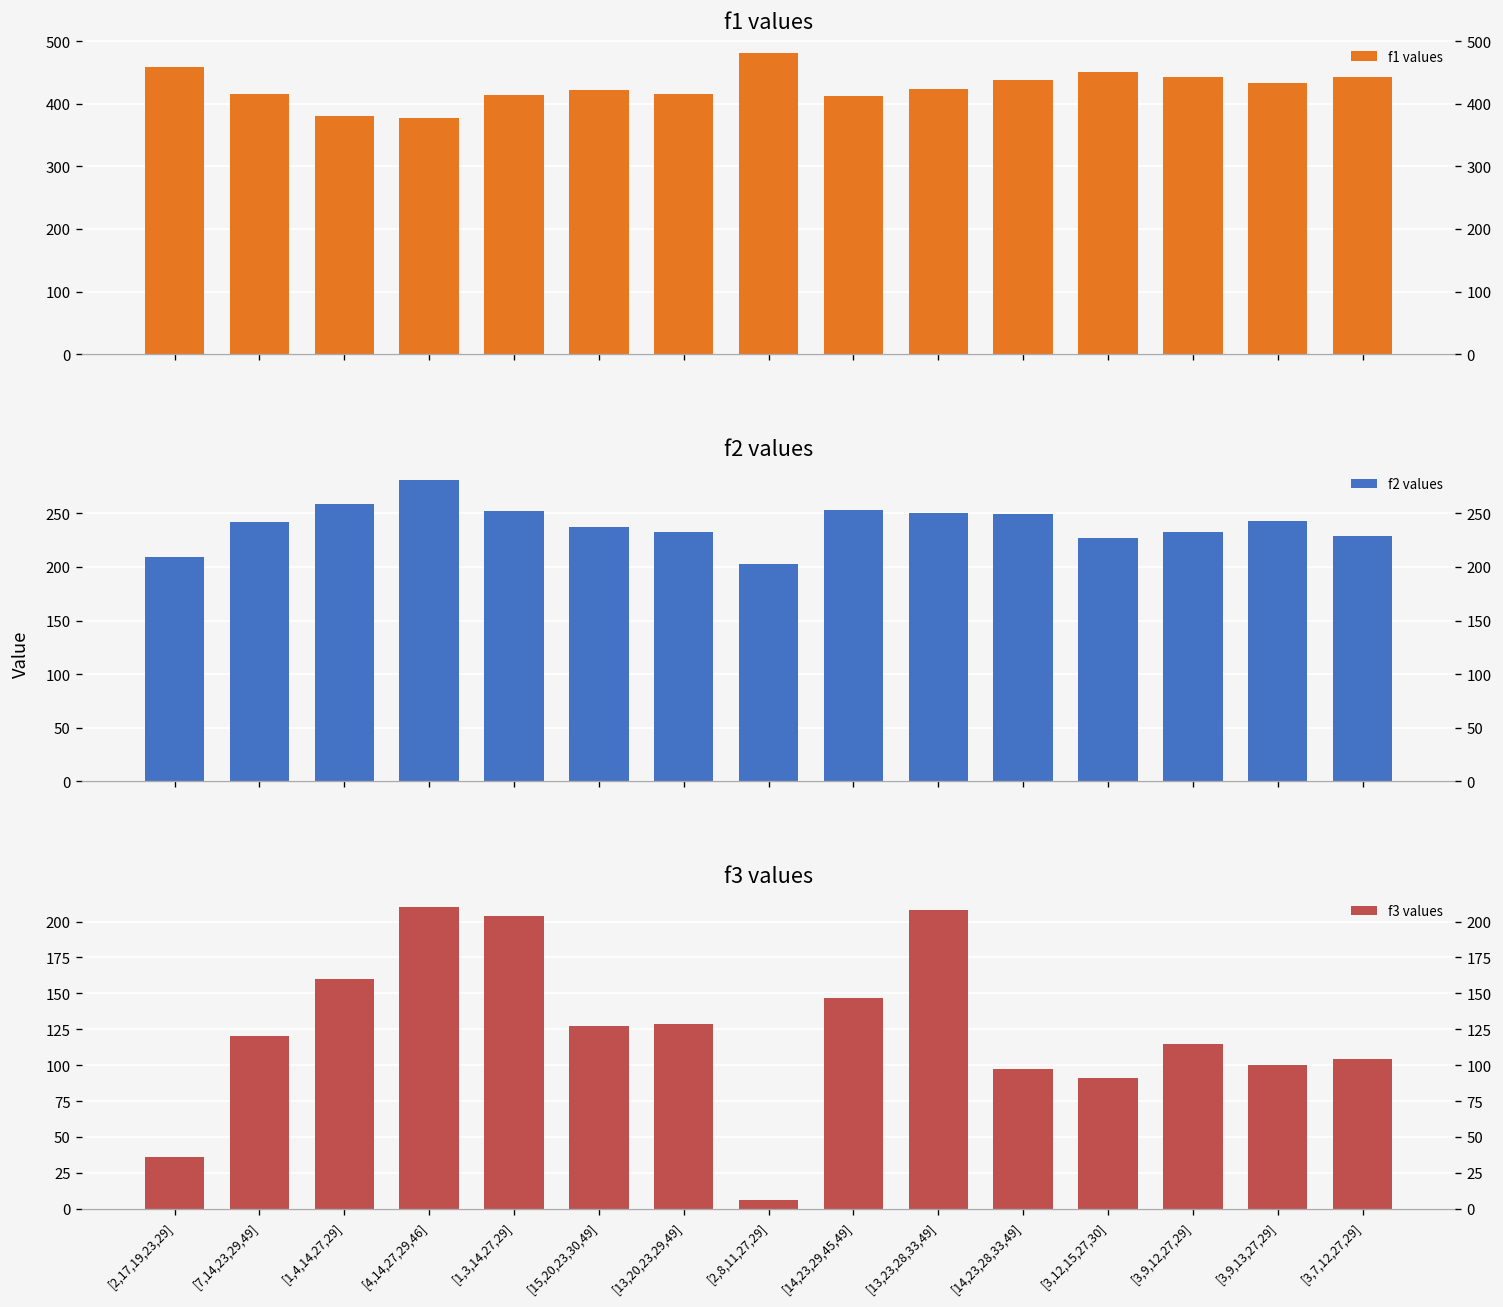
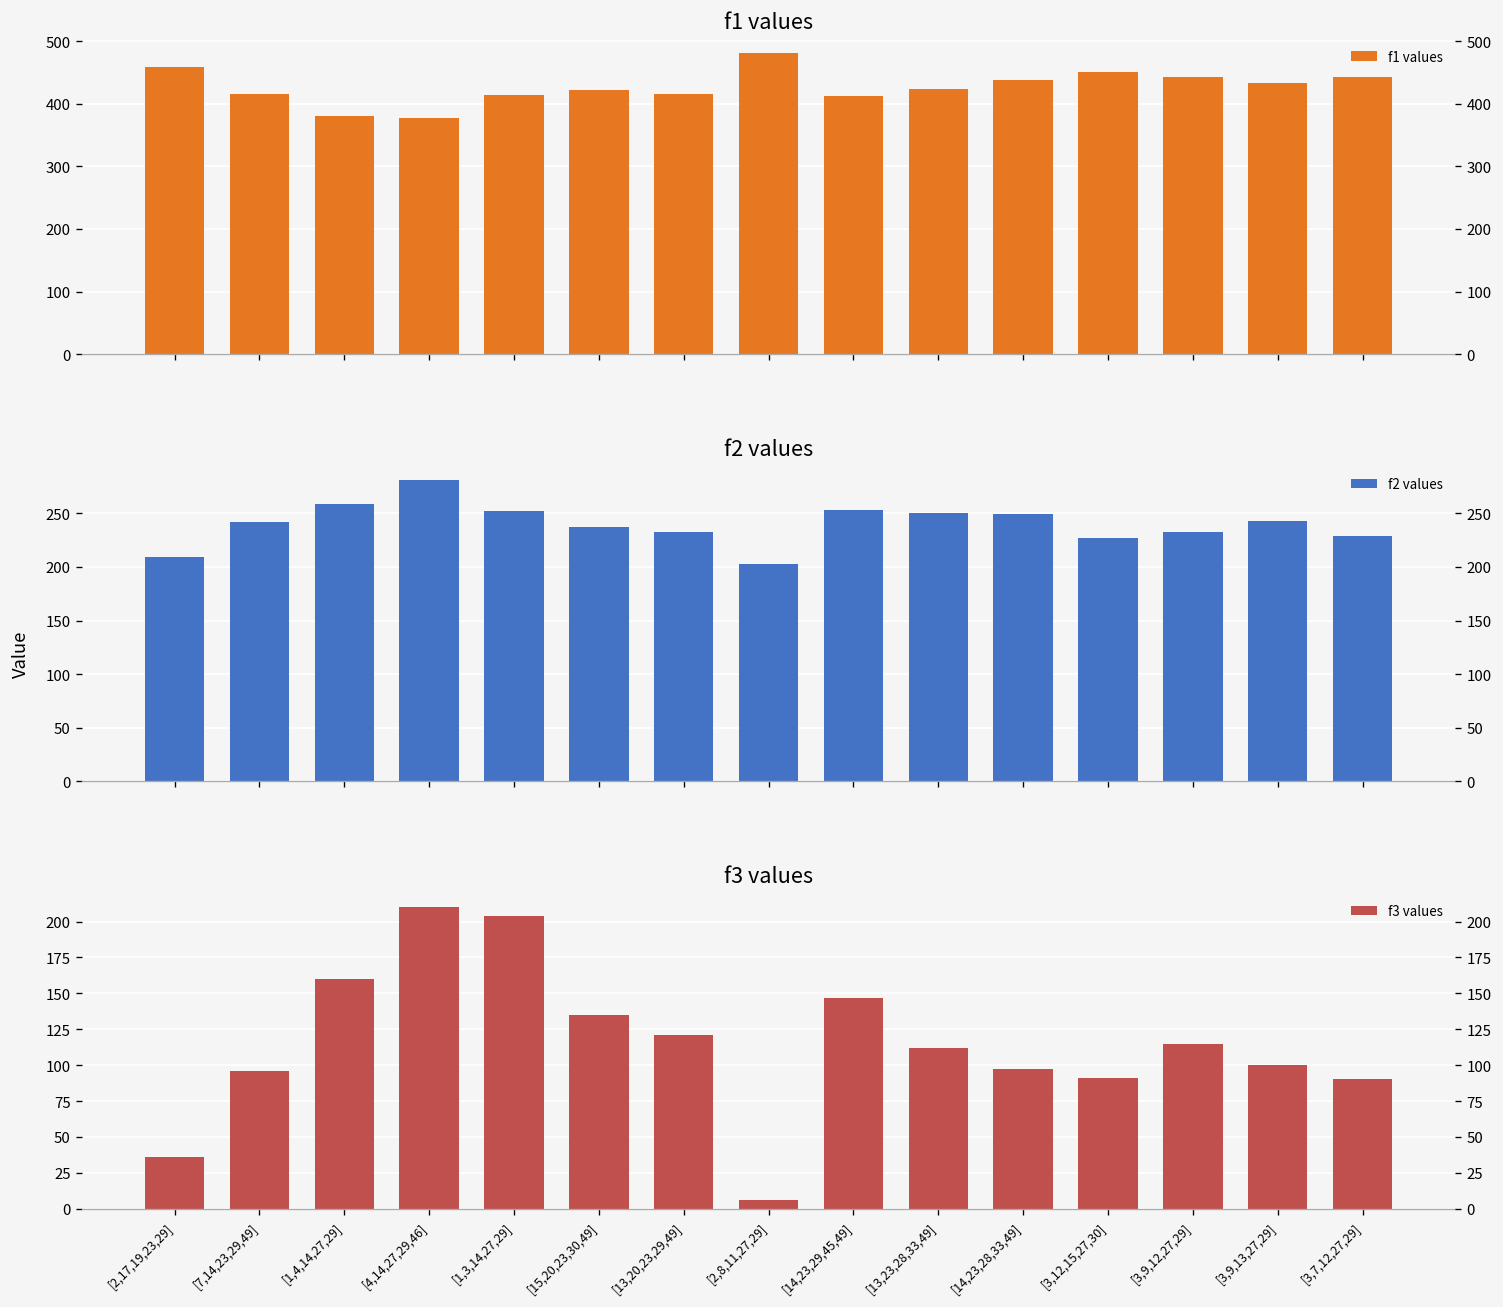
  {
    "f3 values": {
      "[2,17,19,23,29]": 36,
-     "[7,14,23,29,49]": 120,
+     "[7,14,23,29,49]": 96,
      "[1,4,14,27,29]": 160,
      "[4,14,27,29,46]": 210,
      "[1,3,14,27,29]": 204,
-     "[15,20,23,30,49]": 127,
-     "[13,20,23,29,49]": 129,
+     "[15,20,23,30,49]": 135,
+     "[13,20,23,29,49]": 121,
      "[2,8,11,27,29]": 6,
      "[14,23,29,45,49]": 147,
-     "[13,23,28,33,49]": 208,
+     "[13,23,28,33,49]": 112,
      "[14,23,28,33,49]": 97,
      "[3,12,15,27,30]": 91,
      "[3,9,12,27,29]": 115,
      "[3,9,13,27,29]": 100,
-     "[3,7,12,27,29]": 104
+     "[3,7,12,27,29]": 90
    }
  }
